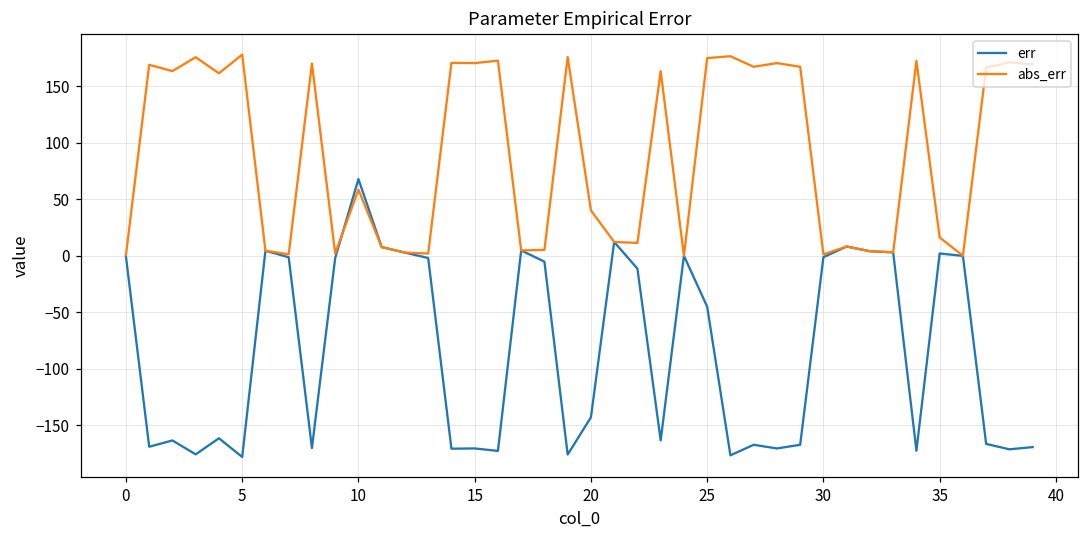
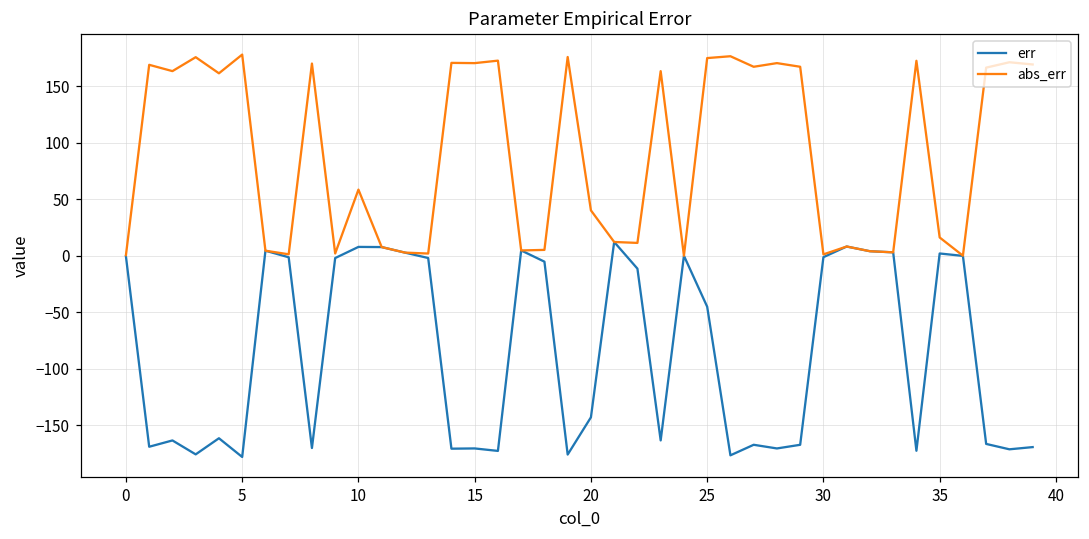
  {
    "err": {
      "5": -178,
-     "10": 68,
+     "10": 8,
      "15": -170,
      "20": -143,
      "25": -45,
      "35": 2
    },
    "abs_err": {
      "5": 178,
      "10": 59,
      "15": 170,
      "20": 40,
      "25": 175,
      "35": 16
    }
  }
